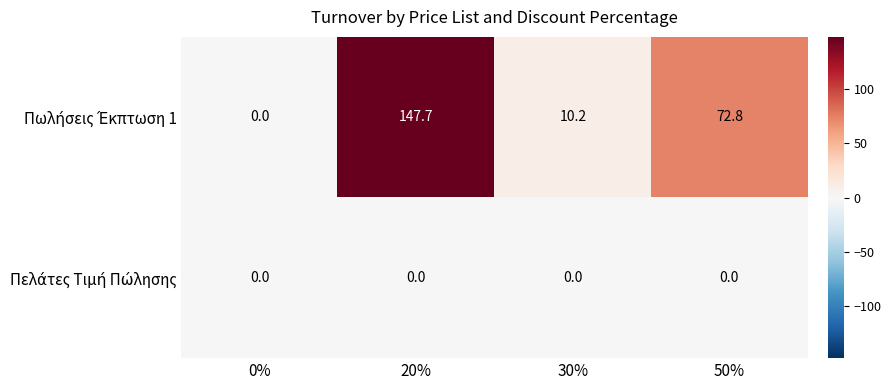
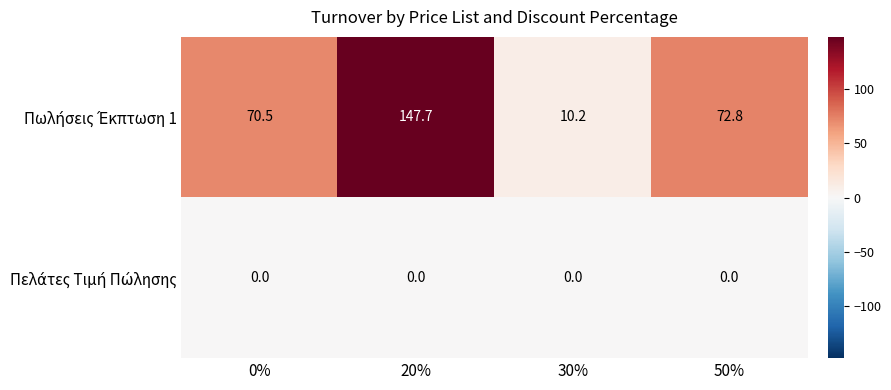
  {
    "Πωλήσεις Έκπτωση 1": {
-     "0%": 0.0,
+     "0%": 70.5,
      "20%": 147.7,
      "30%": 10.2,
      "50%": 72.8
    },
    "Πελάτες Τιμή Πώλησης": {
      "0%": 0.0,
      "20%": 0.0,
      "30%": 0.0,
      "50%": 0.0
    }
  }
